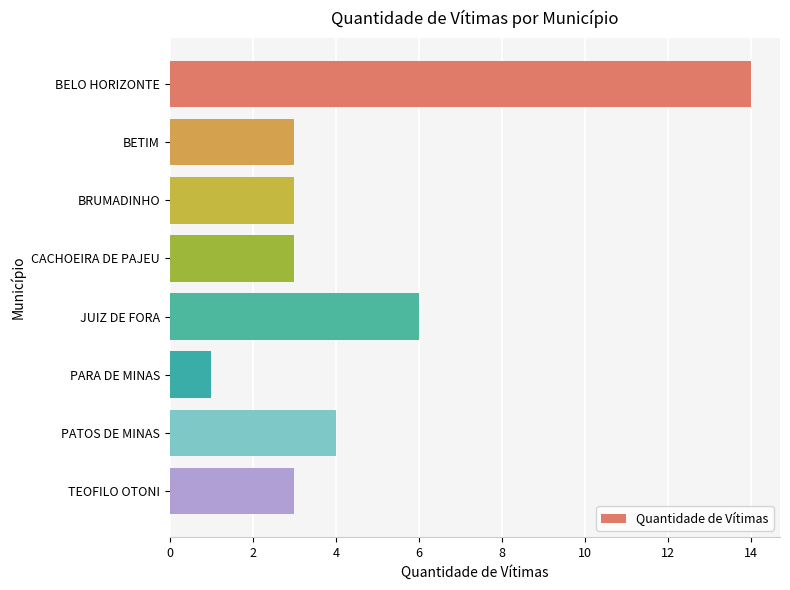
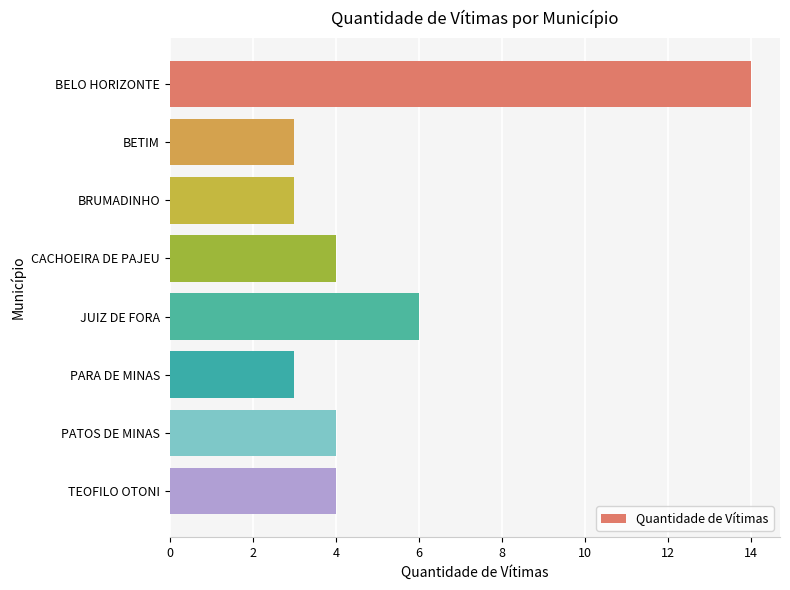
  {
    "BELO HORIZONTE": 14,
    "BETIM": 3,
    "BRUMADINHO": 3,
-   "CACHOEIRA DE PAJEU": 3,
+   "CACHOEIRA DE PAJEU": 4,
    "JUIZ DE FORA": 6,
-   "PARA DE MINAS": 1,
+   "PARA DE MINAS": 3,
    "PATOS DE MINAS": 4,
-   "TEOFILO OTONI": 3
+   "TEOFILO OTONI": 4
  }
